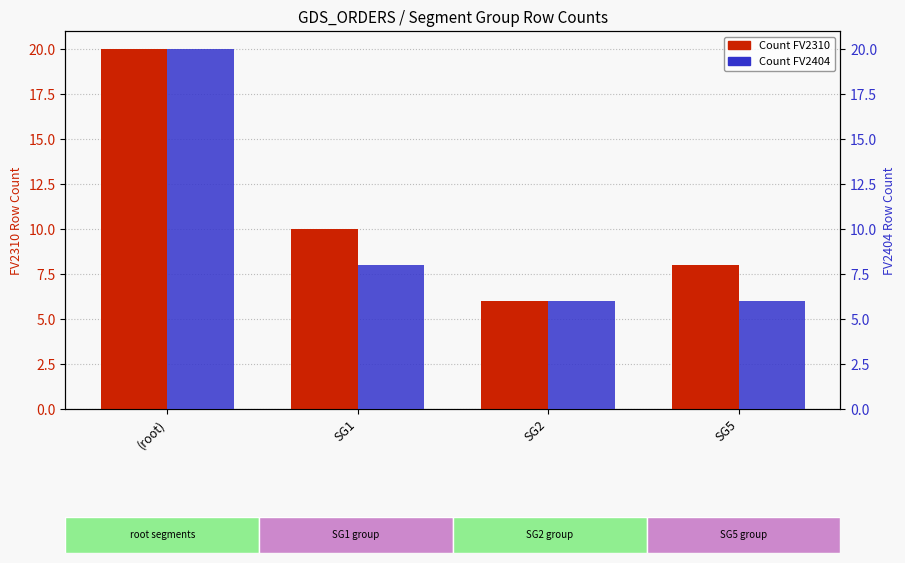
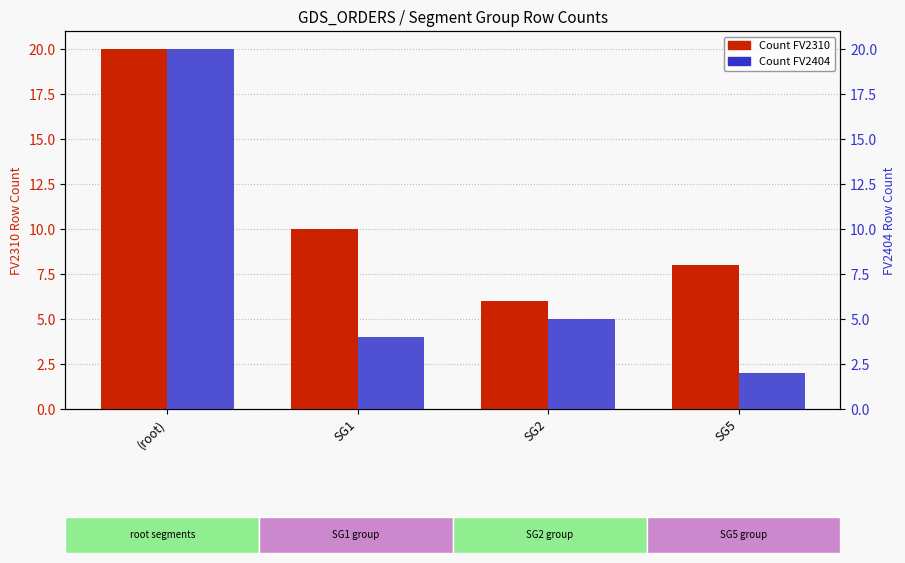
  {
    "Count FV2310": {
      "(root)": 20.0,
      "SG1": 10.0,
      "SG2": 6.0,
      "SG5": 8.0
    },
    "Count FV2404": {
      "(root)": 20,
-     "SG1": 8,
-     "SG2": 6,
-     "SG5": 6
+     "SG1": 4,
+     "SG2": 5,
+     "SG5": 2
    }
  }
